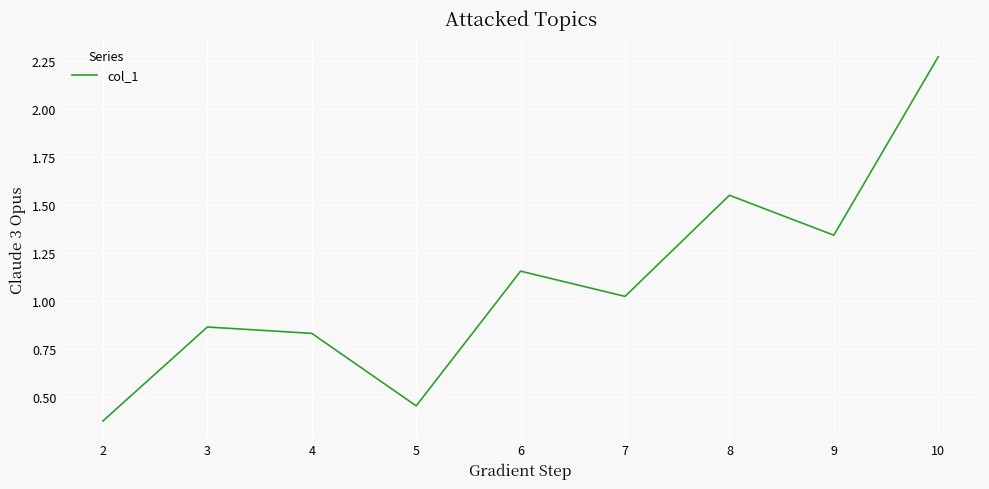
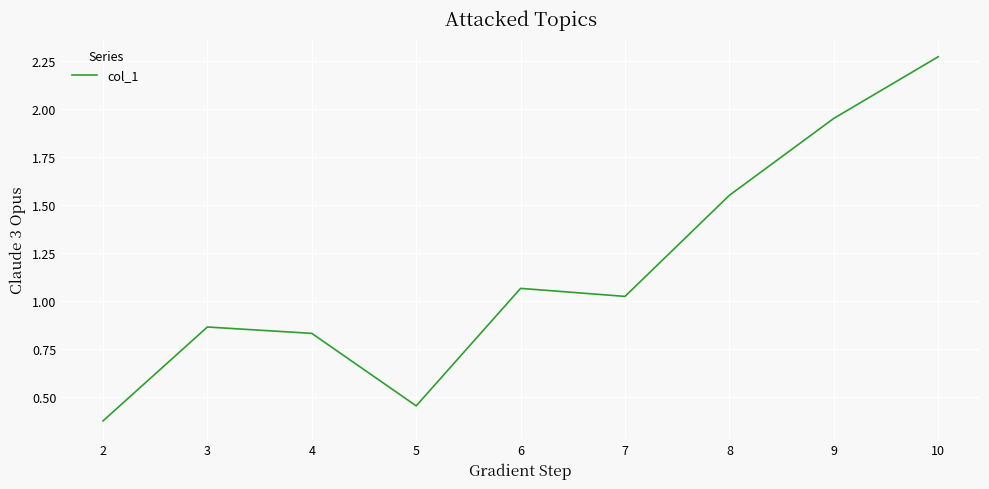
  {
    "2": 0.37,
    "3": 0.86,
    "4": 0.83,
    "5": 0.45,
-   "6": 1.15,
+   "6": 1.06,
    "7": 1.02,
    "8": 1.55,
-   "9": 1.34,
+   "9": 1.95,
    "10": 2.27
  }
